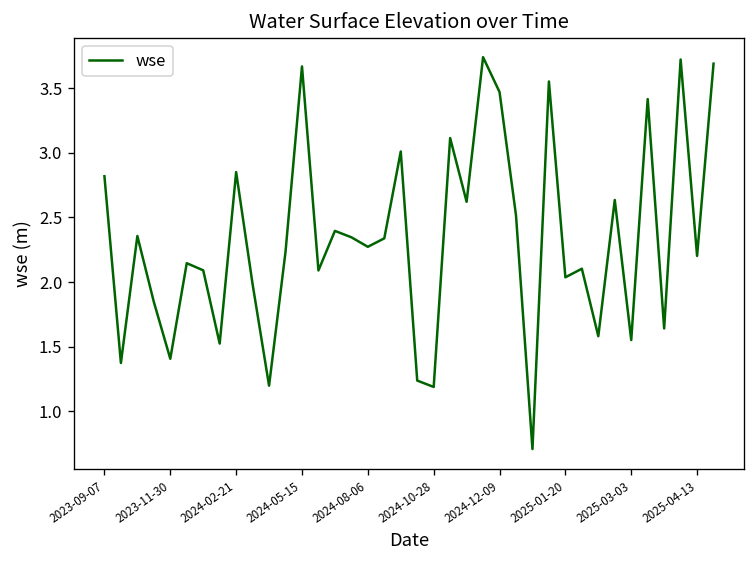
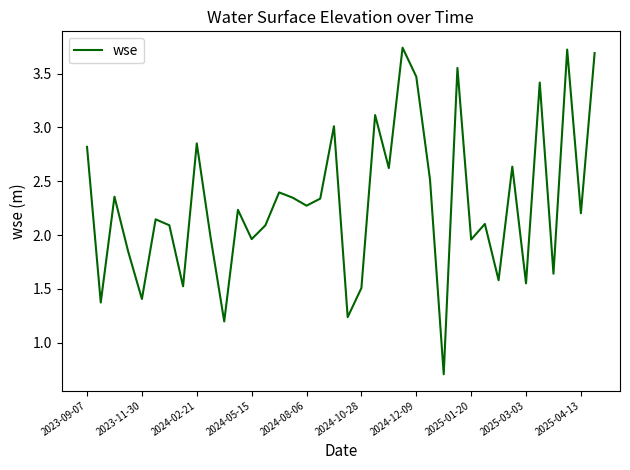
  {
    "2023-09-07": 2.82,
    "2023-11-30": 1.41,
    "2024-02-21": 2.85,
-   "2024-05-15": 3.67,
+   "2024-05-15": 1.96,
    "2024-08-06": 2.27,
-   "2024-10-28": 1.19,
+   "2024-10-28": 1.51,
    "2024-12-09": 3.47,
-   "2025-01-20": 2.04,
+   "2025-01-20": 1.96,
    "2025-03-03": 1.55,
    "2025-04-13": 2.20
  }
